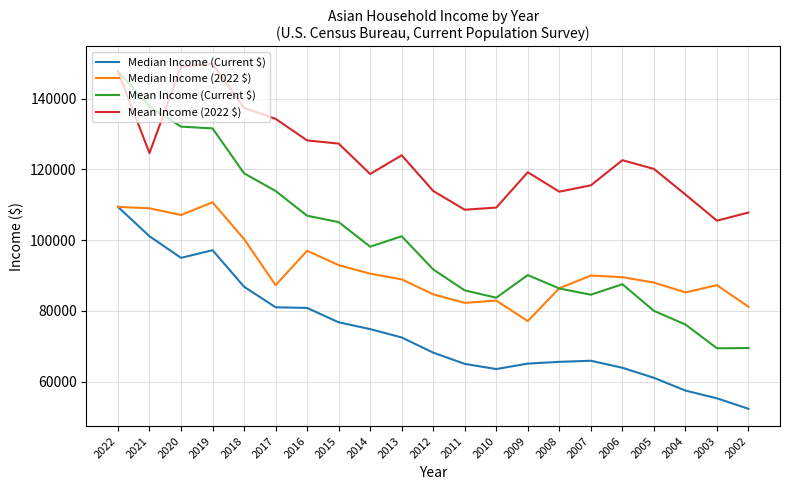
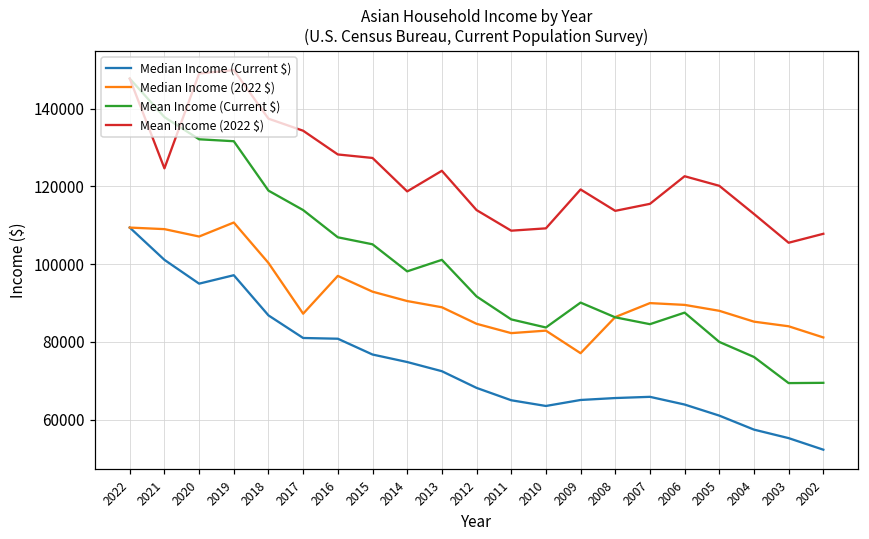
  {
    "Median Income (Current $)": {
      "2021": 101000,
      "2020": 95000,
      "2019": 97000,
      "2018": 87000,
      "2017": 81000,
      "2016": 81000,
      "2015": 77000,
      "2014": 75000,
      "2013": 72000,
      "2012": 68000,
      "2011": 65000,
      "2010": 64000,
      "2009": 65000,
      "2008": 66000,
      "2007": 66000,
      "2006": 64000,
      "2005": 61000,
      "2004": 57000,
      "2003": 55000,
      "2002": 52000
    },
    "Median Income (2022 $)": {
      "2021": 109000,
      "2020": 107000,
      "2019": 111000,
      "2018": 100000,
      "2017": 87000,
      "2016": 97000,
      "2015": 93000,
      "2014": 91000,
      "2013": 89000,
      "2012": 85000,
      "2011": 82000,
      "2010": 83000,
      "2009": 77000,
      "2007": 90000,
      "2006": 90000,
      "2005": 88000,
      "2004": 85000,
-     "2003": 87000,
+     "2003": 84000,
      "2002": 81000
    },
    "Mean Income (Current $)": {
      "2020": 132000,
      "2019": 132000,
      "2018": 119000,
      "2017": 114000,
      "2016": 107000,
      "2015": 105000,
      "2014": 98000,
      "2013": 101000,
      "2012": 92000,
      "2011": 86000,
      "2010": 84000,
      "2009": 90000,
      "2007": 85000,
      "2006": 88000,
      "2005": 80000,
      "2004": 76000,
      "2003": 69000,
      "2002": 69000
    },
    "Mean Income (2022 $)": {
      "2021": 125000,
      "2017": 134000,
      "2016": 128000,
      "2015": 127000,
      "2014": 119000,
      "2013": 124000,
      "2012": 114000,
      "2011": 109000,
      "2010": 109000,
      "2009": 119000,
      "2008": 114000,
      "2007": 116000,
      "2006": 123000,
      "2005": 120000,
      "2004": 113000,
      "2003": 106000,
      "2002": 108000
    }
  }
